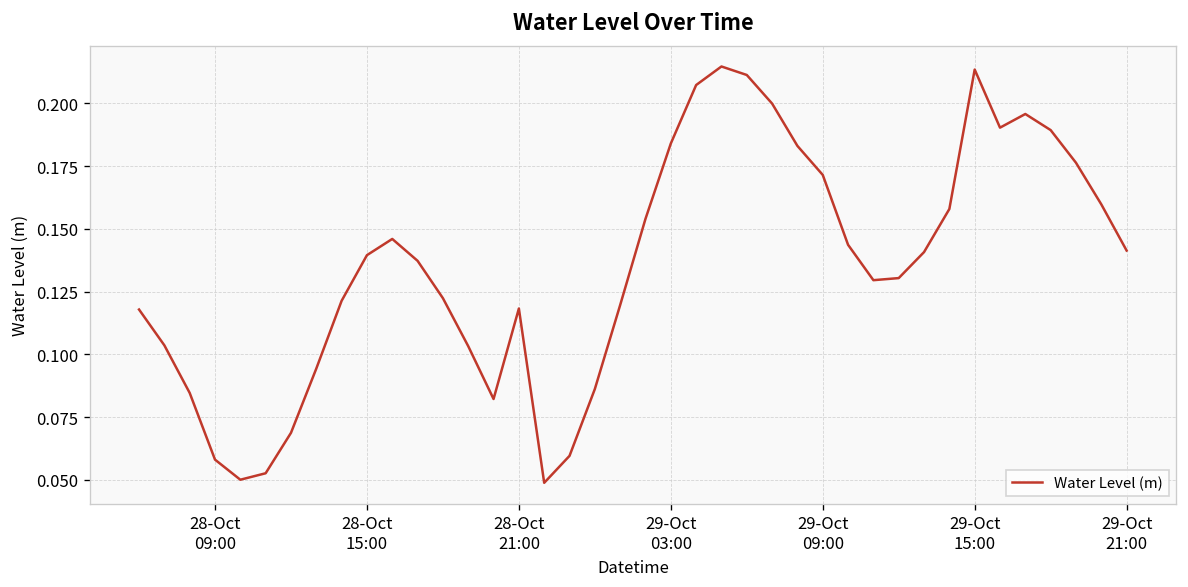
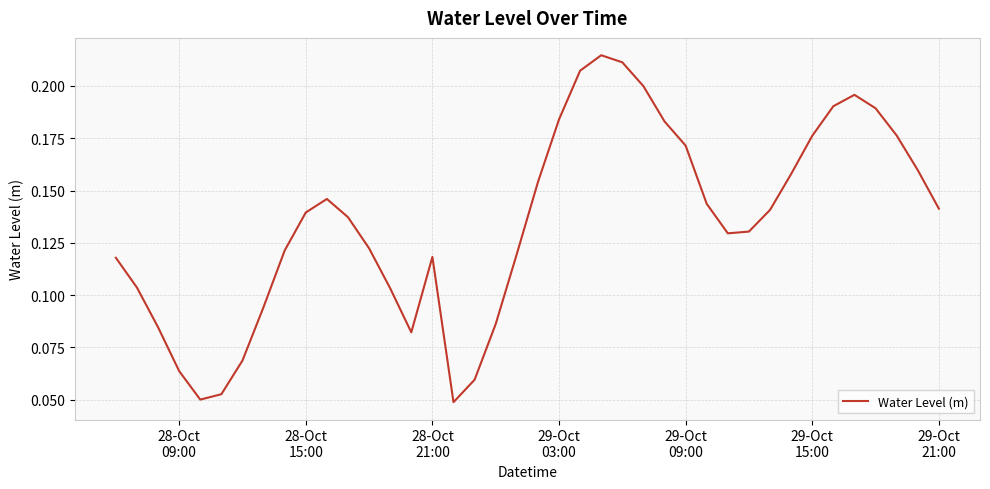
  {
-   "28-Oct 09:00": 0.058,
+   "28-Oct 09:00": 0.064,
    "28-Oct 15:00": 0.140,
    "28-Oct 21:00": 0.118,
    "29-Oct 03:00": 0.184,
    "29-Oct 09:00": 0.171,
-   "29-Oct 15:00": 0.213,
+   "29-Oct 15:00": 0.176,
    "29-Oct 21:00": 0.141
  }
